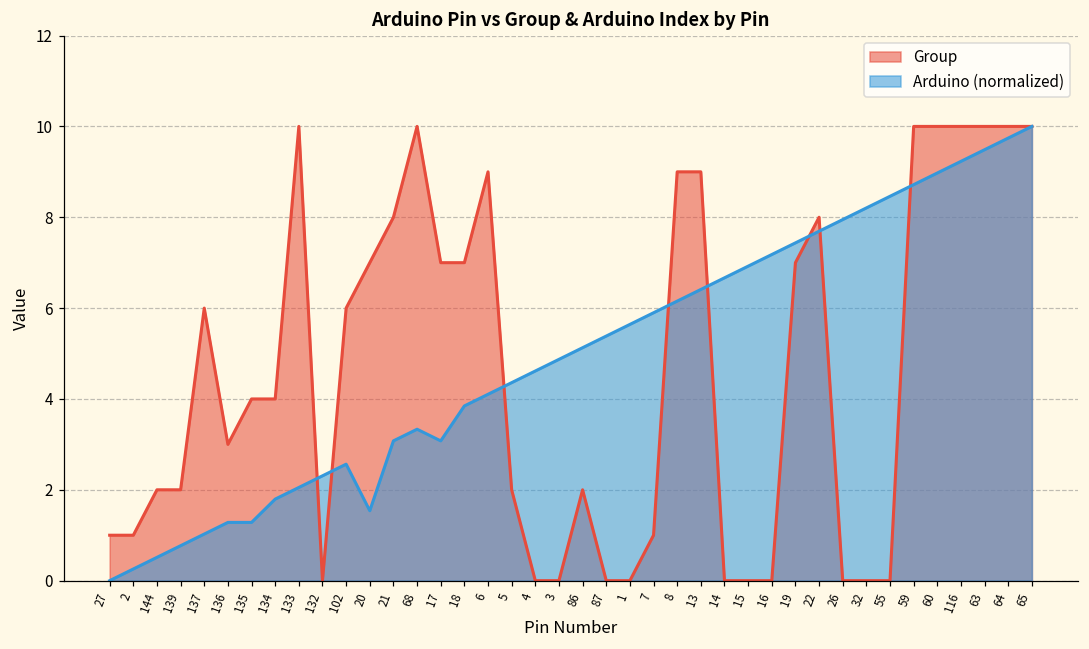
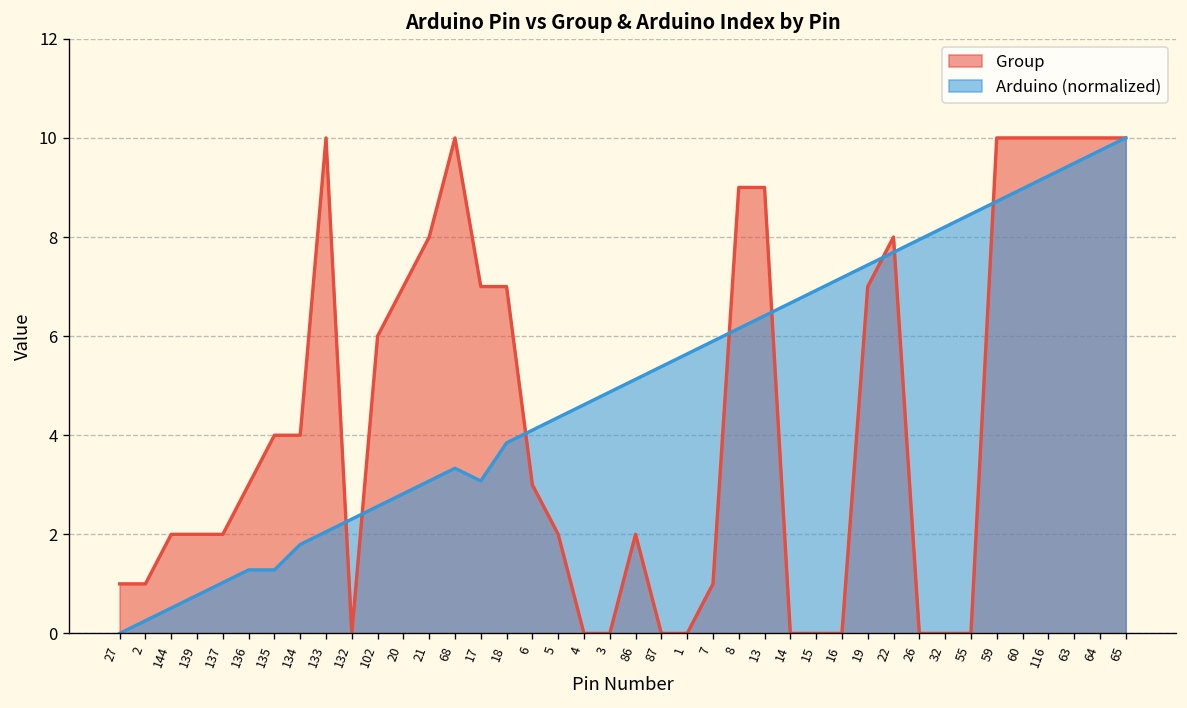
  {
    "Group": {
      "27": 1,
      "2": 1,
      "144": 2,
      "139": 2,
-     "137": 6,
+     "137": 2,
      "136": 3,
      "135": 4,
      "134": 4,
      "133": 10,
      "132": 0,
      "102": 6,
      "20": 7,
      "21": 8,
      "68": 10,
      "17": 7,
      "18": 7,
-     "6": 9,
+     "6": 3,
      "5": 2,
      "4": 0,
      "3": 0,
      "86": 2,
      "87": 0,
      "1": 0,
      "7": 1,
      "8": 9,
      "13": 9,
      "14": 0,
      "15": 0,
      "16": 0,
      "19": 7,
      "22": 8,
      "26": 0,
      "32": 0,
      "55": 0,
      "59": 10,
      "60": 10,
      "116": 10,
      "63": 10,
      "64": 10
    },
    "Arduino (normalized)": {
      "27": 0.0,
      "2": 0.3,
      "144": 0.5,
      "139": 0.8,
      "137": 1.0,
      "136": 1.3,
      "135": 1.3,
      "134": 1.8,
      "133": 2.1,
      "132": 2.3,
      "102": 2.6,
-     "20": 1.5,
+     "20": 2.8,
      "21": 3.1,
      "68": 3.3,
      "17": 3.1,
      "18": 3.8,
      "6": 4.1,
      "5": 4.4,
      "4": 4.6,
      "3": 4.9,
      "86": 5.1,
      "87": 5.4,
      "1": 5.6,
      "7": 5.9,
      "8": 6.2,
      "13": 6.4,
      "14": 6.7,
      "15": 6.9,
      "16": 7.2,
      "19": 7.4,
      "22": 7.7,
      "26": 7.9,
      "32": 8.2,
      "55": 8.5,
      "59": 8.7,
      "60": 9.0,
      "116": 9.2,
      "63": 9.5,
      "64": 9.7
    }
  }
